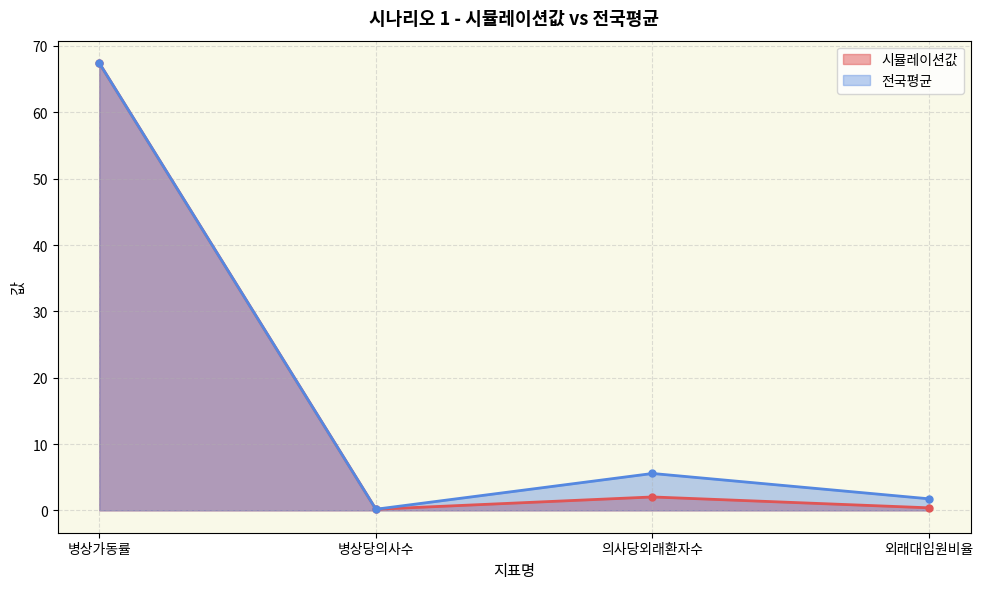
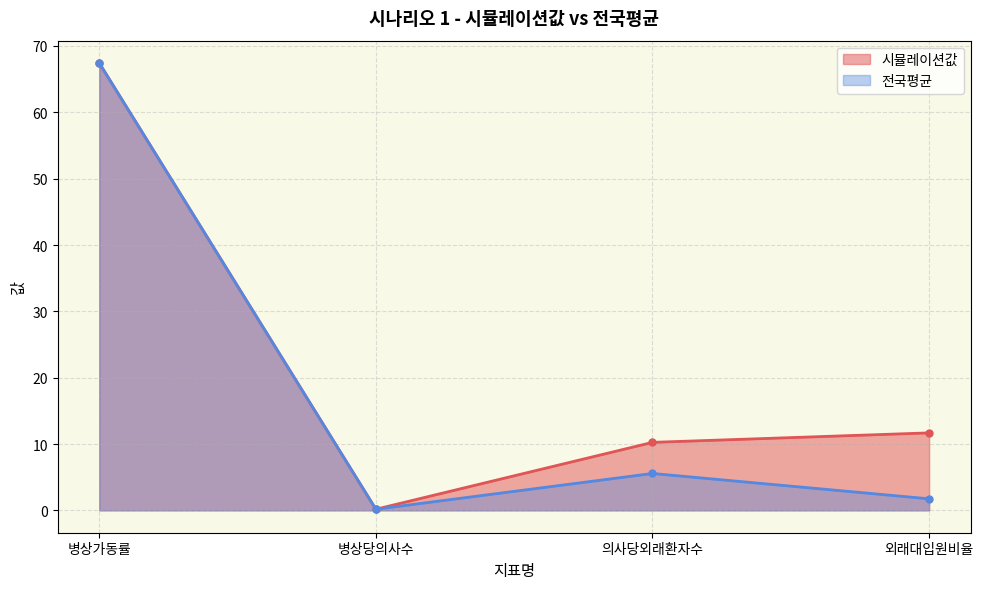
  {
    "시뮬레이션값": {
-     "의사당외래환자수": 2,
-     "외래대입원비율": 0
+     "의사당외래환자수": 10,
+     "외래대입원비율": 12
    },
    "전국평균": {
      "의사당외래환자수": 6,
      "외래대입원비율": 2
    }
  }
